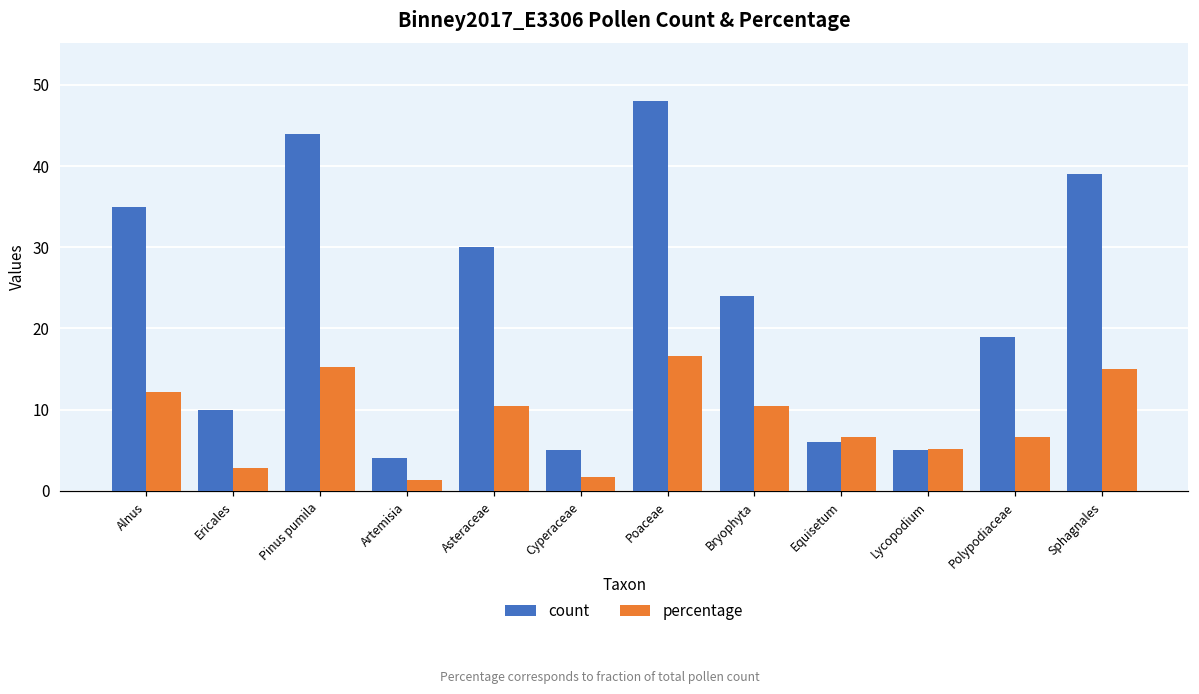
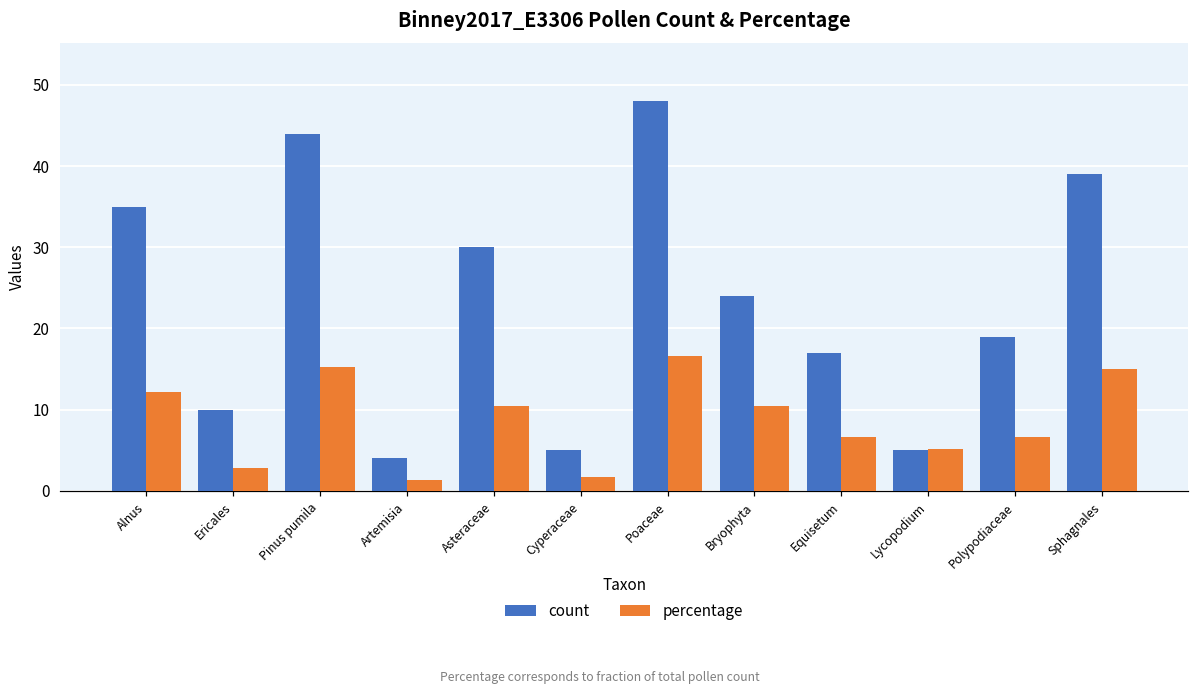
  {
    "count": {
      "Alnus": 35,
      "Ericales": 10,
      "Pinus pumila": 44,
      "Artemisia": 4,
      "Asteraceae": 30,
      "Cyperaceae": 5,
      "Poaceae": 48,
      "Bryophyta": 24,
-     "Equisetum": 6,
+     "Equisetum": 17,
      "Lycopodium": 5,
      "Polypodiaceae": 19,
      "Sphagnales": 39
    },
    "percentage": {
      "Alnus": 12,
      "Ericales": 3,
      "Pinus pumila": 15,
      "Artemisia": 1,
      "Asteraceae": 10,
      "Cyperaceae": 2,
      "Poaceae": 17,
      "Bryophyta": 10,
      "Equisetum": 7,
      "Lycopodium": 5,
      "Polypodiaceae": 7,
      "Sphagnales": 15
    }
  }
